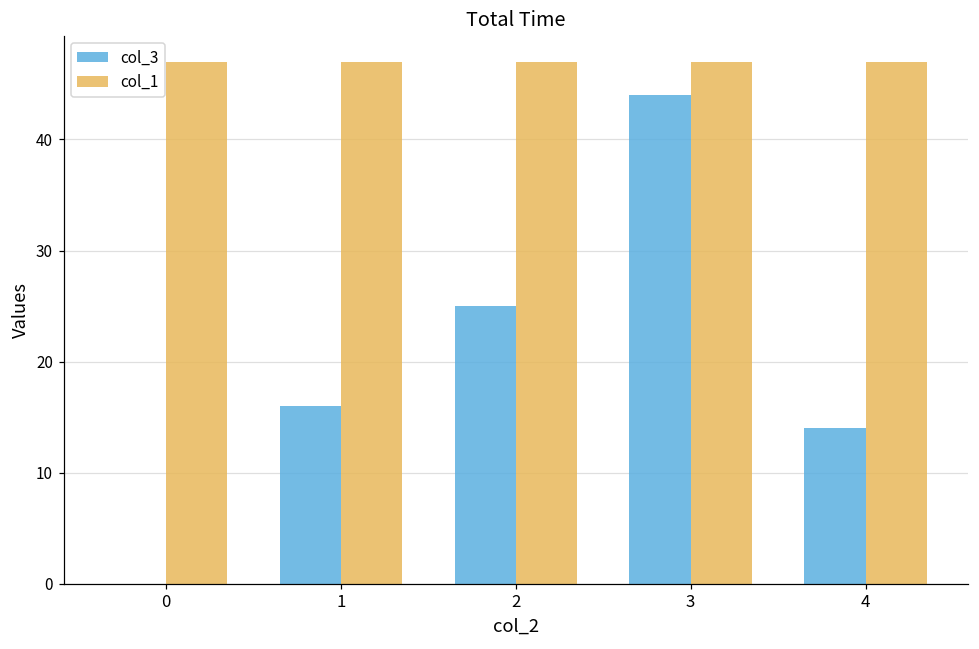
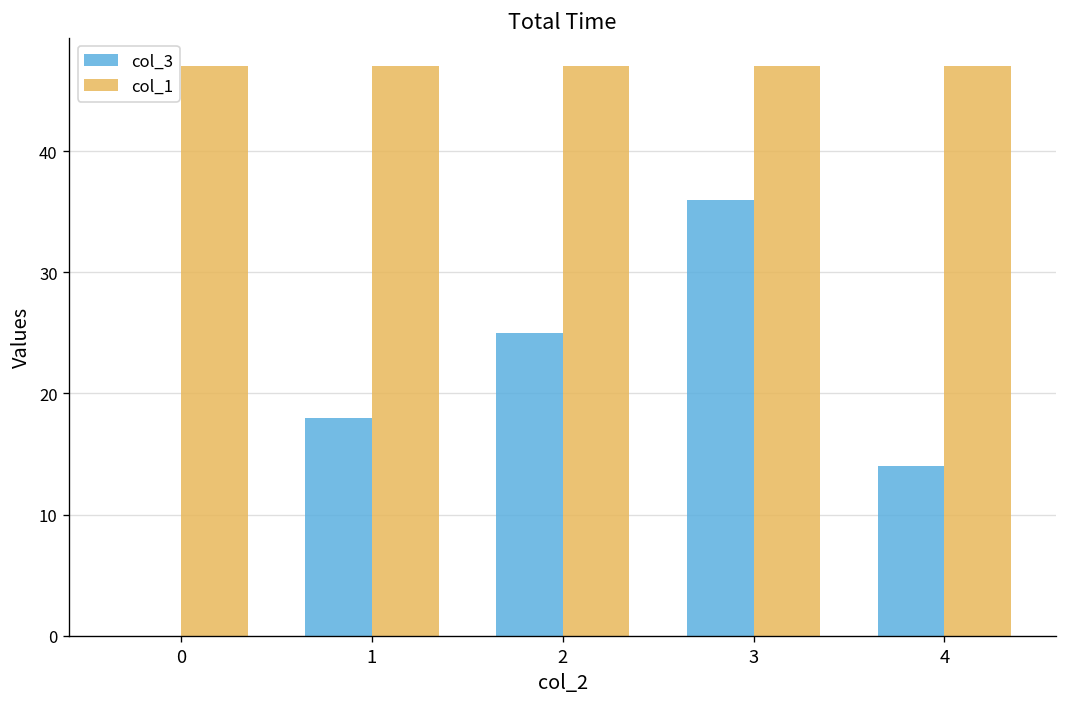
  {
    "col_3": {
      "0": 0,
-     "1": 16,
+     "1": 18,
      "2": 25,
-     "3": 44,
+     "3": 36,
      "4": 14
    },
    "col_1": {
      "0": 47,
      "1": 47,
      "2": 47,
      "3": 47,
      "4": 47
    }
  }
